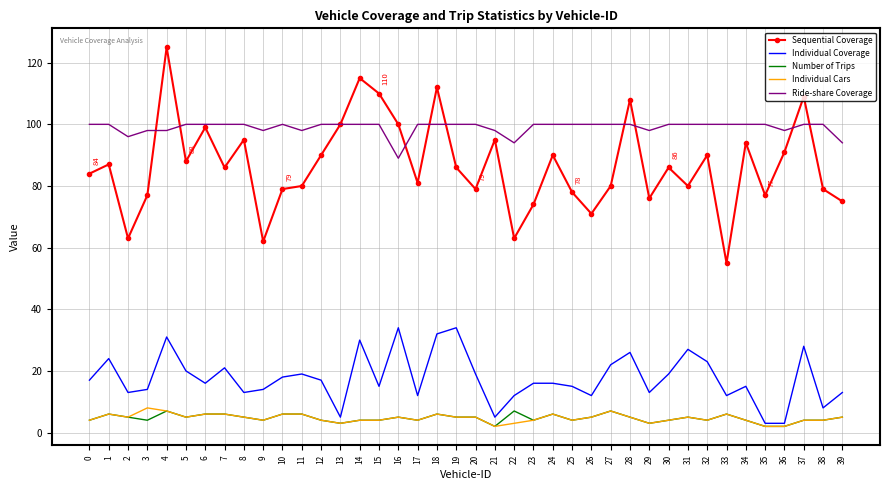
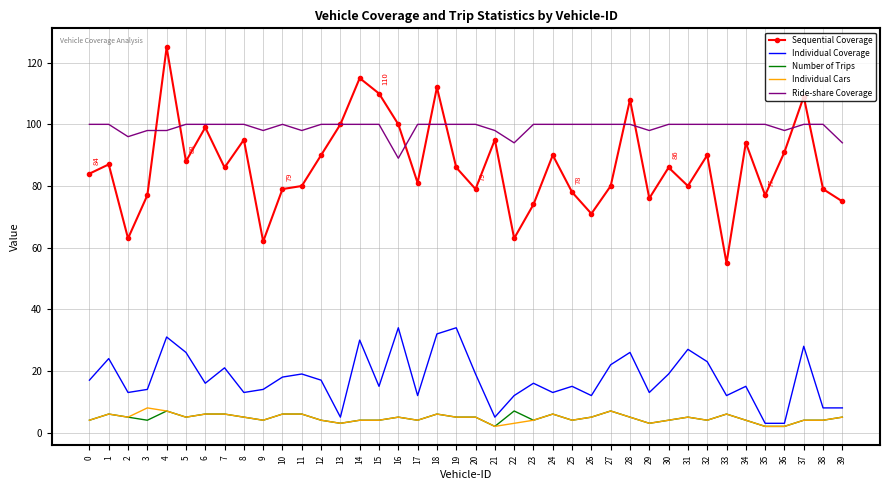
  {
    "Sequential Coverage": {
      "0": 84,
      "5": 88,
      "10": 79,
      "15": 110,
      "20": 79,
      "25": 78,
      "30": 86,
      "35": 77
    },
    "Individual Coverage": {
      "0": 17,
      "1": 24,
      "2": 13,
      "3": 14,
      "4": 31,
-     "5": 20,
+     "5": 26,
      "6": 16,
      "7": 21,
      "8": 13,
      "9": 14,
      "10": 18,
      "11": 19,
      "12": 17,
      "13": 5,
      "14": 30,
      "15": 15,
      "16": 34,
      "17": 12,
      "18": 32,
      "19": 34,
      "20": 19,
      "21": 5,
      "22": 12,
      "23": 16,
-     "24": 16,
+     "24": 13,
      "25": 15,
      "26": 12,
      "27": 22,
      "28": 26,
      "29": 13,
      "30": 19,
      "31": 27,
      "32": 23,
      "33": 12,
      "34": 15,
      "35": 3,
      "36": 3,
      "37": 28,
      "38": 8,
-     "39": 13
+     "39": 8
    },
    "Number of Trips": {
      "3": 4,
      "22": 7
    },
    "Individual Cars": {
      "3": 8,
      "22": 3
    },
    "Ride-share Coverage": {
      "0": 100,
      "1": 100,
      "2": 96,
      "3": 98,
      "4": 98,
      "5": 100,
      "6": 100,
      "7": 100,
      "8": 100,
      "9": 98,
      "10": 100,
      "11": 98,
      "12": 100,
      "14": 100,
      "15": 100,
      "16": 89,
      "17": 100,
      "18": 100,
      "19": 100,
      "20": 100,
      "21": 98,
      "22": 94,
      "23": 100,
      "24": 100,
      "25": 100,
      "26": 100,
      "27": 100,
      "28": 100,
      "29": 98,
      "30": 100,
      "31": 100,
      "32": 100,
      "33": 100,
      "34": 100,
      "35": 100,
      "36": 98,
      "37": 100,
      "38": 100,
      "39": 94
    }
  }
